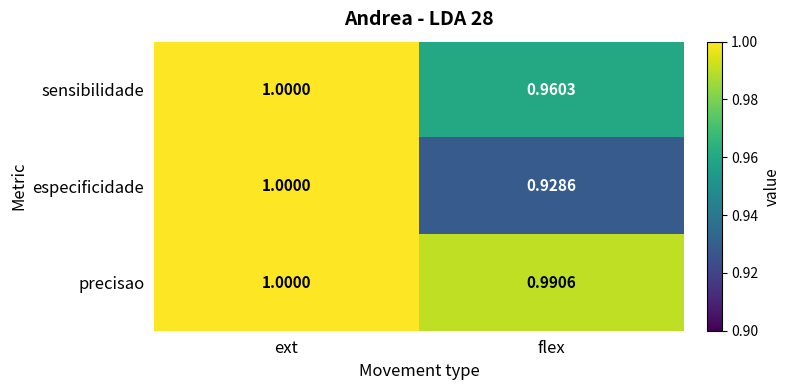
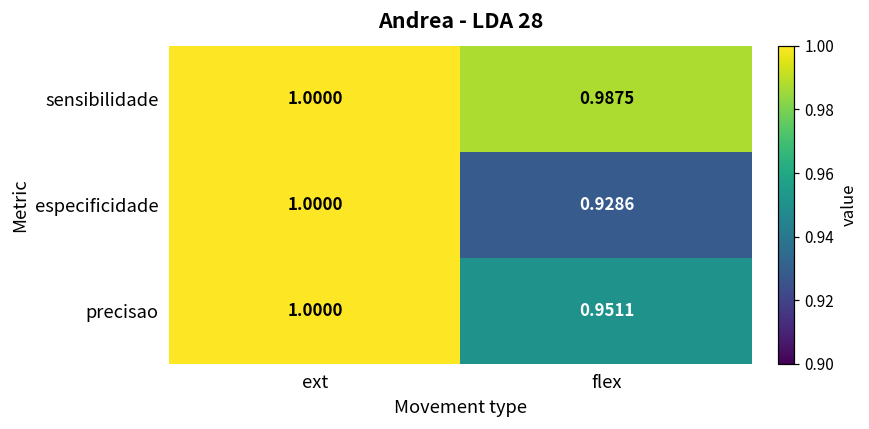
  {
    "sensibilidade": {
      "ext": 1.0000,
-     "flex": 0.9603
+     "flex": 0.9875
    },
    "especificidade": {
      "ext": 1.0000,
      "flex": 0.9286
    },
    "precisao": {
      "ext": 1.0000,
-     "flex": 0.9906
+     "flex": 0.9511
    }
  }
